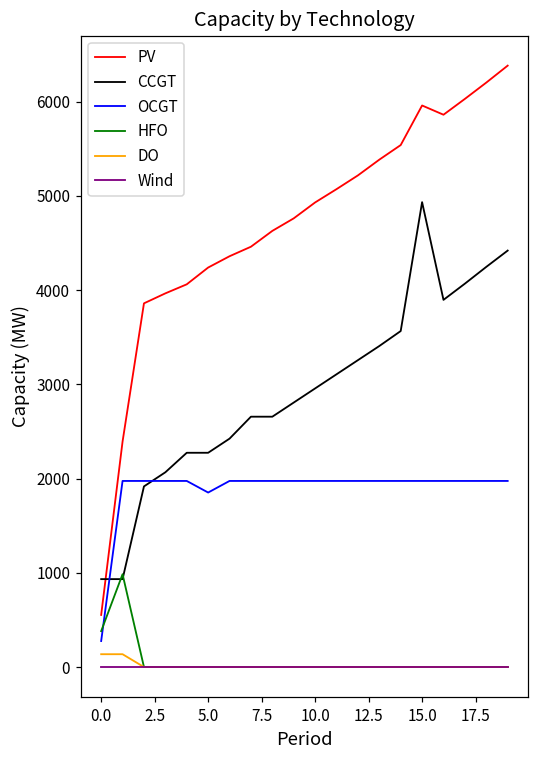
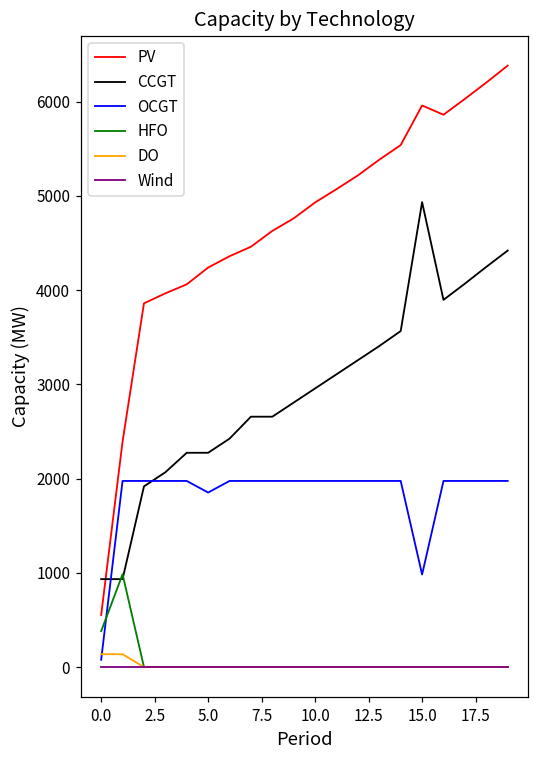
  {
    "PV": {
      "0.0": 600,
      "5.0": 4200,
      "10.0": 4900,
      "15.0": 6000
    },
    "CCGT": {
      "0.0": 900,
      "5.0": 2300,
      "10.0": 3000,
      "15.0": 4900
    },
    "OCGT": {
-     "0.0": 300,
+     "0.0": 100,
      "5.0": 1900,
      "10.0": 2000,
-     "15.0": 2000
+     "15.0": 1000
    },
    "HFO": {
      "0.0": 400
    },
    "DO": {
      "0.0": 100
    },
    "Wind": {
      "0.0": 0
    }
  }
